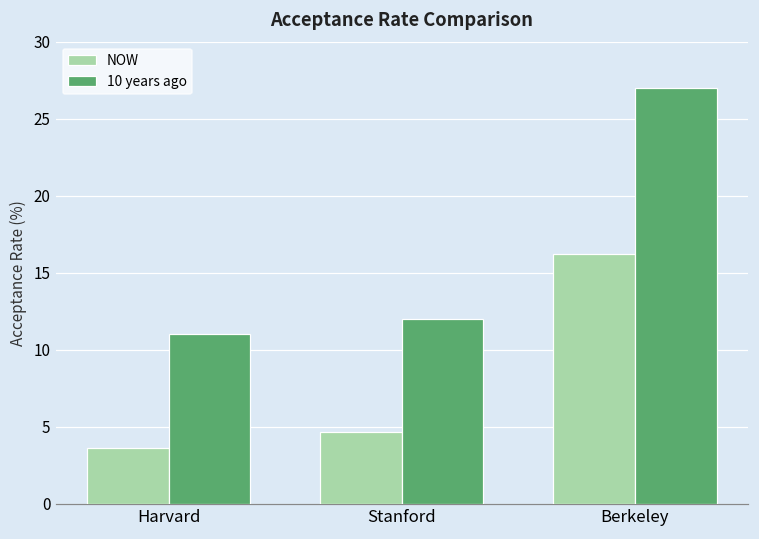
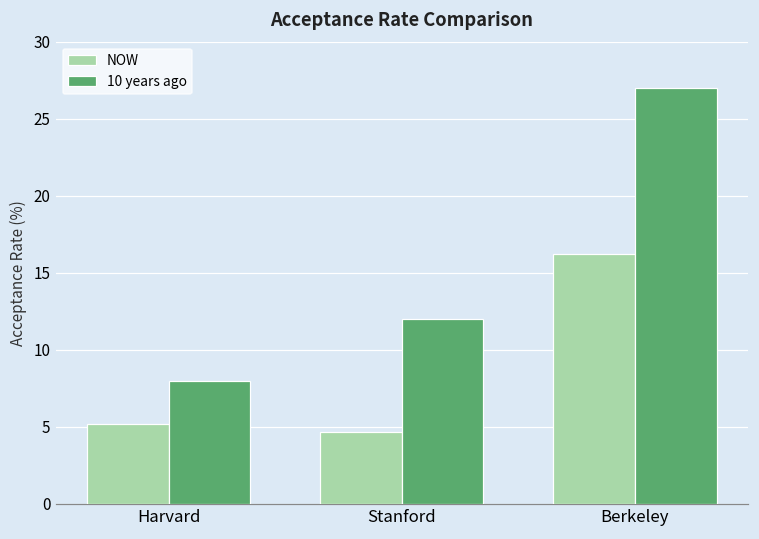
  {
    "NOW": {
-     "Harvard": 3.6,
+     "Harvard": 5.2,
      "Stanford": 4.7,
      "Berkeley": 16.2
    },
    "10 years ago": {
-     "Harvard": 11,
+     "Harvard": 8,
      "Stanford": 12,
      "Berkeley": 27
    }
  }
